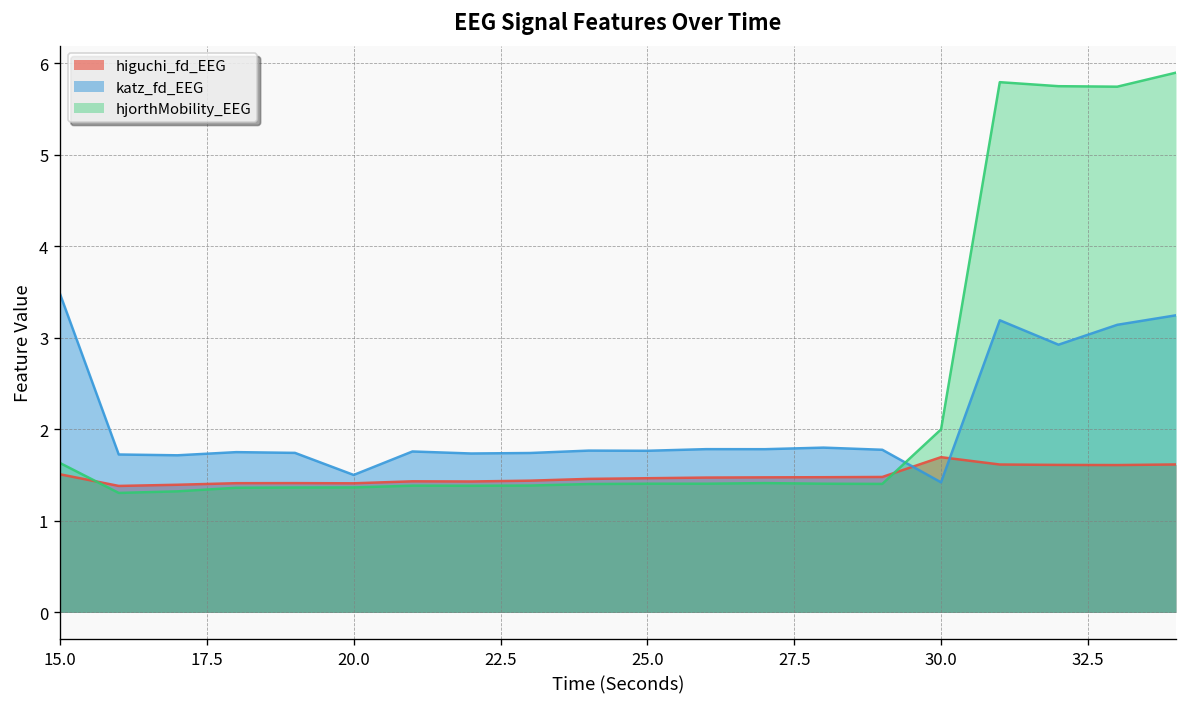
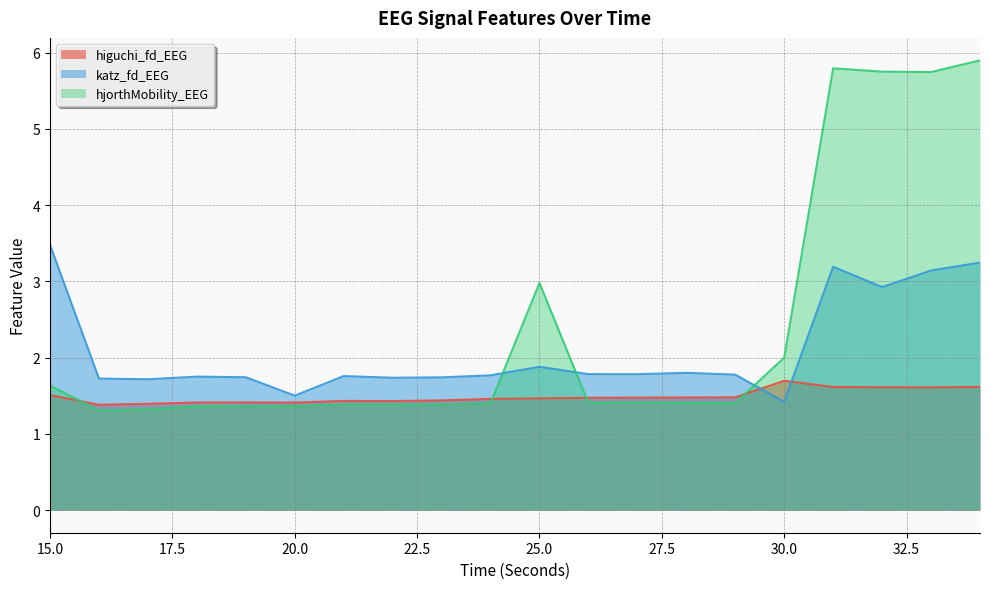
  {
    "higuchi_fd_EEG": {
      "15.0": 1.5,
      "20.0": 1.4,
      "25.0": 1.5,
      "30.0": 1.7
    },
    "katz_fd_EEG": {
      "15.0": 3.5,
      "20.0": 1.5,
-     "25.0": 1.8,
+     "25.0": 1.9,
      "30.0": 1.4
    },
    "hjorthMobility_EEG": {
      "15.0": 1.6,
      "20.0": 1.4,
-     "25.0": 1.4,
+     "25.0": 3.0,
      "30.0": 2.0
    }
  }
